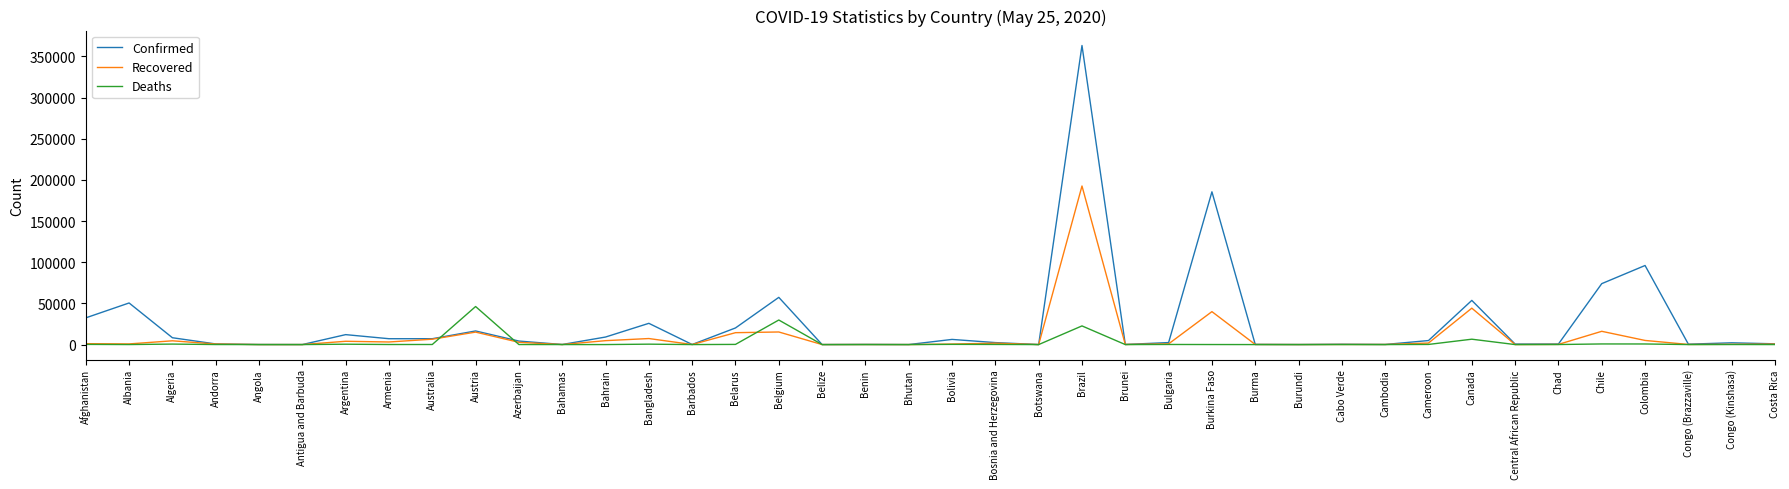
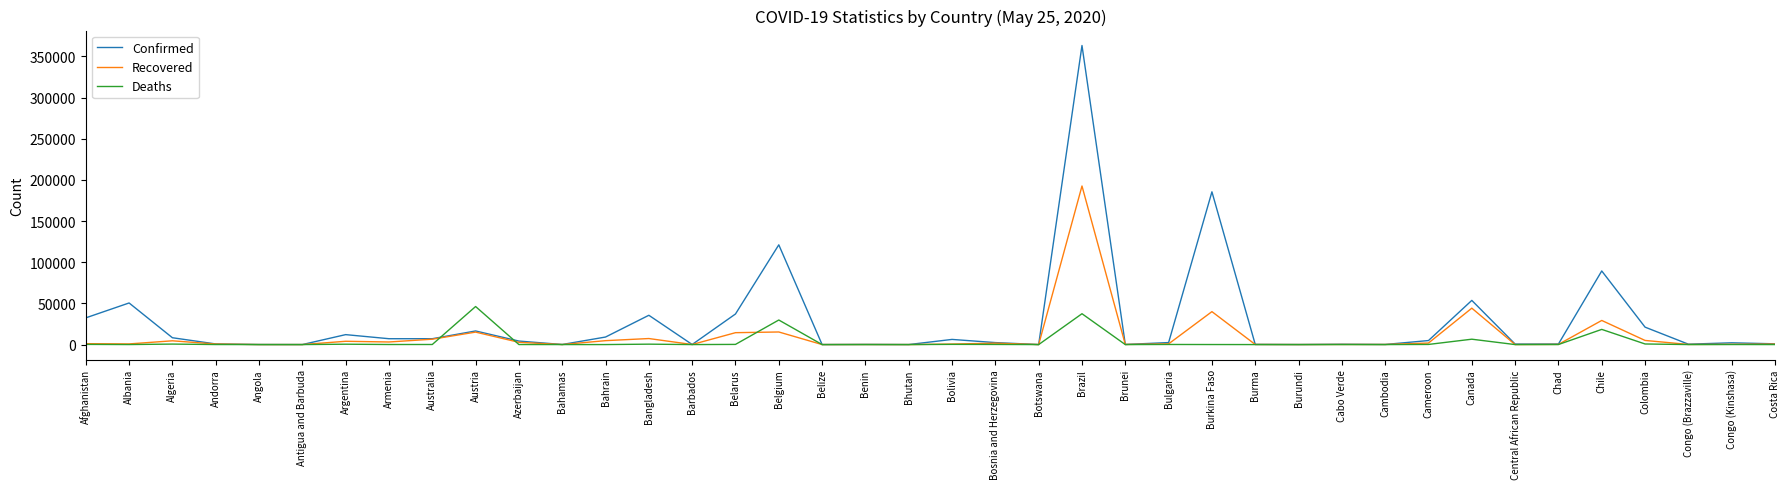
  {
    "Confirmed": {
      "Afghanistan": 30000,
      "Albania": 50000,
      "Algeria": 10000,
      "Argentina": 10000,
      "Armenia": 10000,
      "Bahrain": 10000,
-     "Bangladesh": 30000,
-     "Belarus": 20000,
-     "Belgium": 60000,
+     "Bangladesh": 40000,
+     "Belarus": 40000,
+     "Belgium": 120000,
      "Bolivia": 10000,
      "Brazil": 360000,
      "Burkina Faso": 190000,
      "Canada": 50000,
-     "Chile": 70000,
-     "Colombia": 100000
+     "Chile": 90000,
+     "Colombia": 20000
    },
    "Recovered": {
      "Algeria": 0,
      "Argentina": 0,
      "Bahrain": 0,
      "Bangladesh": 10000,
      "Belarus": 10000,
      "Belgium": 20000,
      "Brazil": 190000,
      "Burkina Faso": 40000,
      "Canada": 40000,
-     "Chile": 20000,
+     "Chile": 30000,
      "Colombia": 10000
    },
    "Deaths": {
      "Algeria": 0,
      "Argentina": 0,
      "Australia": 0,
      "Austria": 50000,
      "Bahrain": 0,
      "Bangladesh": 0,
      "Belarus": 0,
      "Belgium": 30000,
-     "Brazil": 20000,
+     "Brazil": 40000,
      "Burkina Faso": 0,
      "Canada": 10000,
-     "Chile": 0,
+     "Chile": 20000,
      "Colombia": 0
    }
  }
